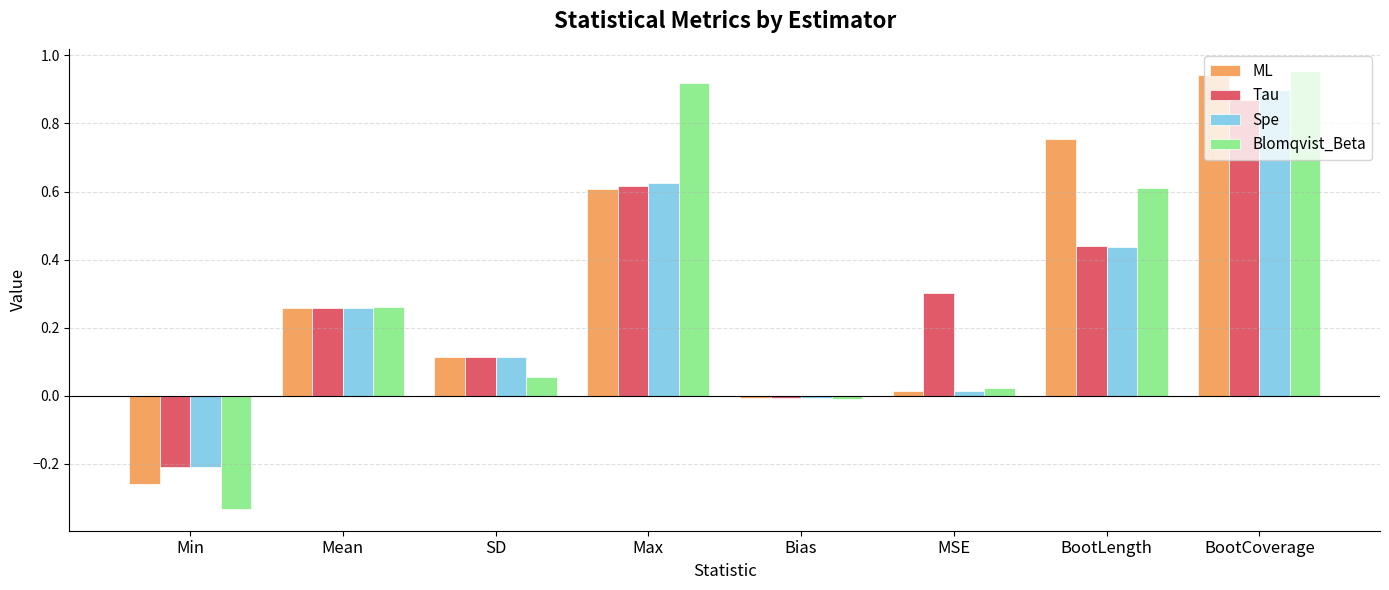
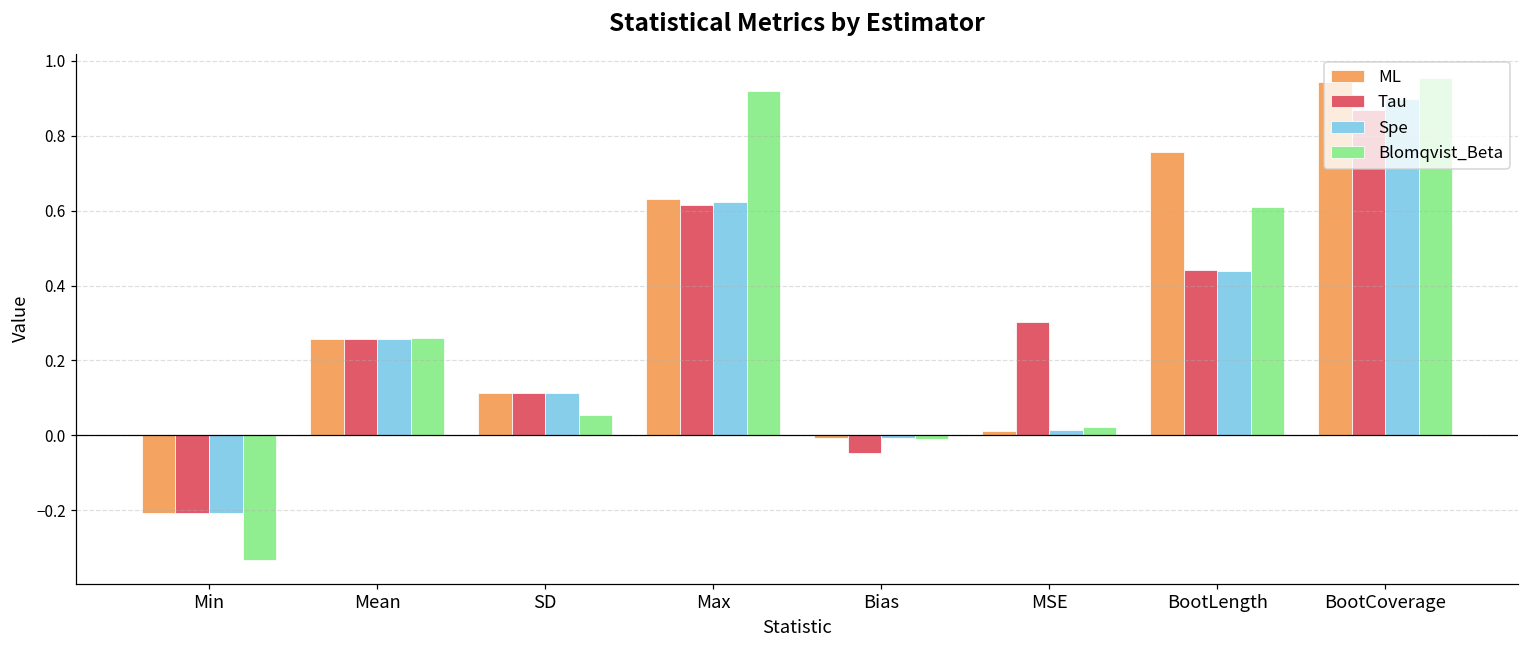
  {
    "ML": {
-     "Min": -0.26,
+     "Min": -0.21,
      "Mean": 0.26,
      "SD": 0.11,
-     "Max": 0.61,
+     "Max": 0.63,
      "MSE": 0.01,
      "BootLength": 0.76
    },
    "Tau": {
      "Min": -0.21,
      "Mean": 0.26,
      "SD": 0.11,
      "Max": 0.62,
-     "Bias": -0.01,
+     "Bias": -0.05,
      "MSE": 0.30,
      "BootLength": 0.44
    },
    "Spe": {
      "Min": -0.21,
      "Mean": 0.26,
      "SD": 0.11,
      "Max": 0.62,
      "MSE": 0.01,
      "BootLength": 0.44
    },
    "Blomqvist_Beta": {
      "Min": -0.33,
      "Mean": 0.26,
      "SD": 0.06,
      "Max": 0.92,
      "Bias": -0.01,
      "MSE": 0.02,
      "BootLength": 0.61
    }
  }
